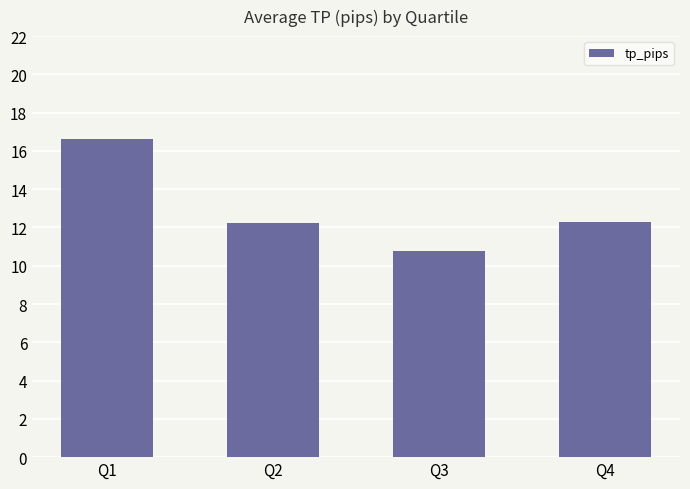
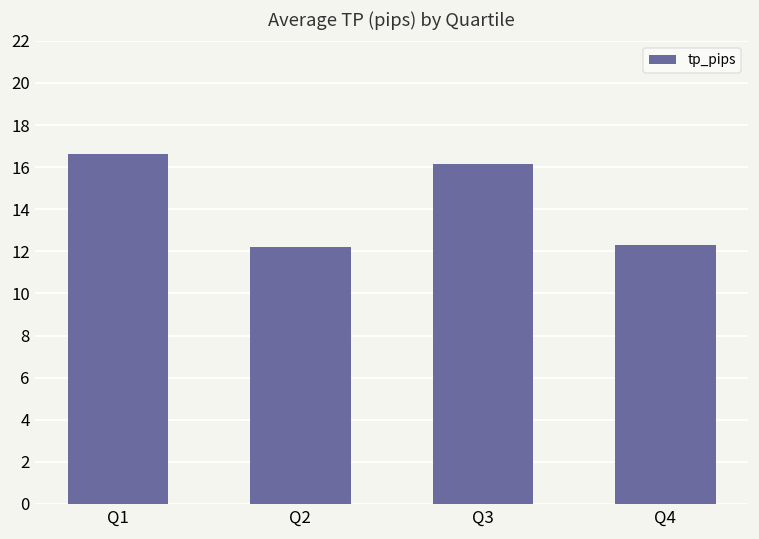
  {
    "Q1": 16.6,
    "Q2": 12.2,
-   "Q3": 10.8,
+   "Q3": 16.2,
    "Q4": 12.3
  }
